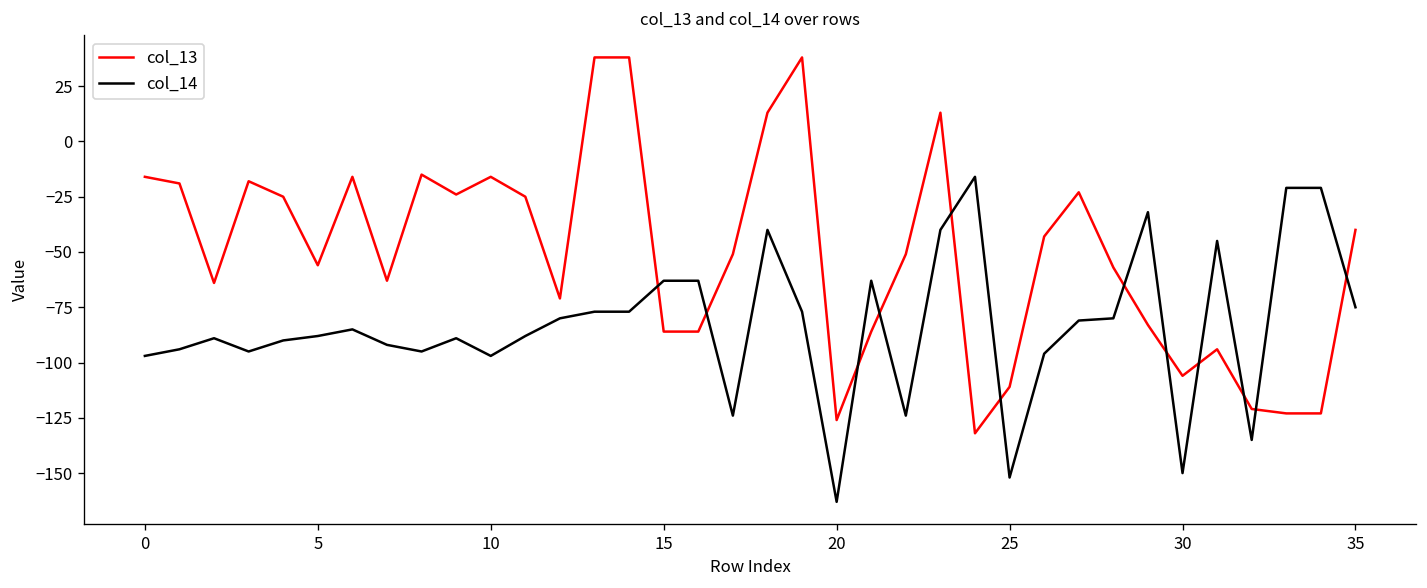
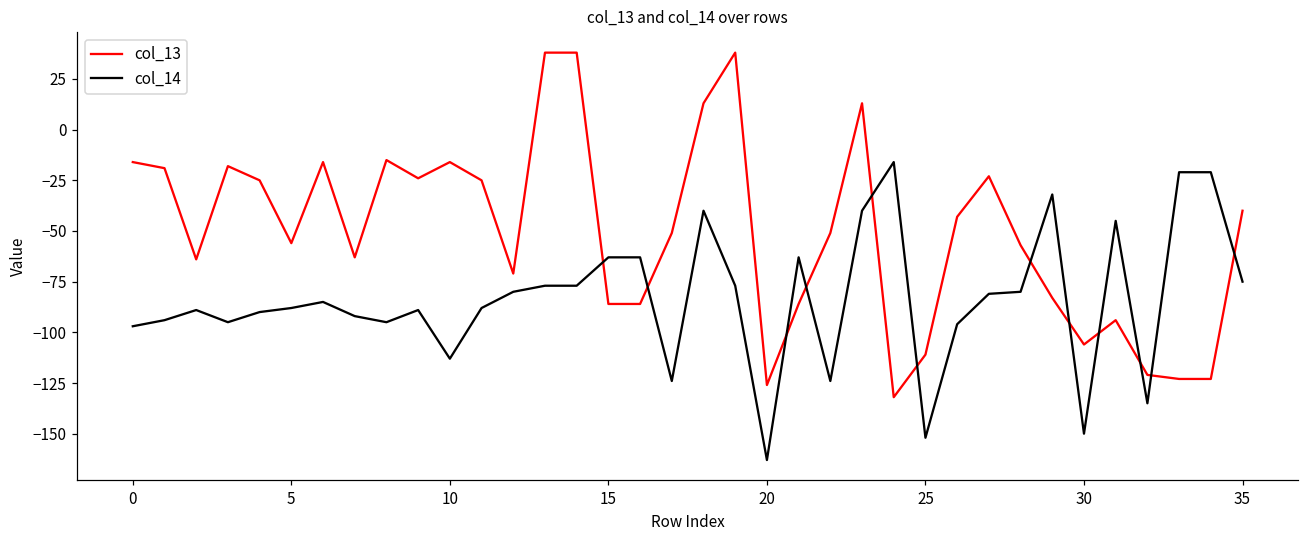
  {
    "col_13": {
      "0": -16,
      "5": -56,
      "10": -16,
      "15": -86,
      "20": -126,
      "25": -111,
      "30": -106,
      "35": -40
    },
    "col_14": {
      "0": -97,
      "5": -88,
-     "10": -97,
+     "10": -113,
      "15": -63,
      "20": -163,
      "25": -152,
      "30": -150,
      "35": -75
    }
  }
